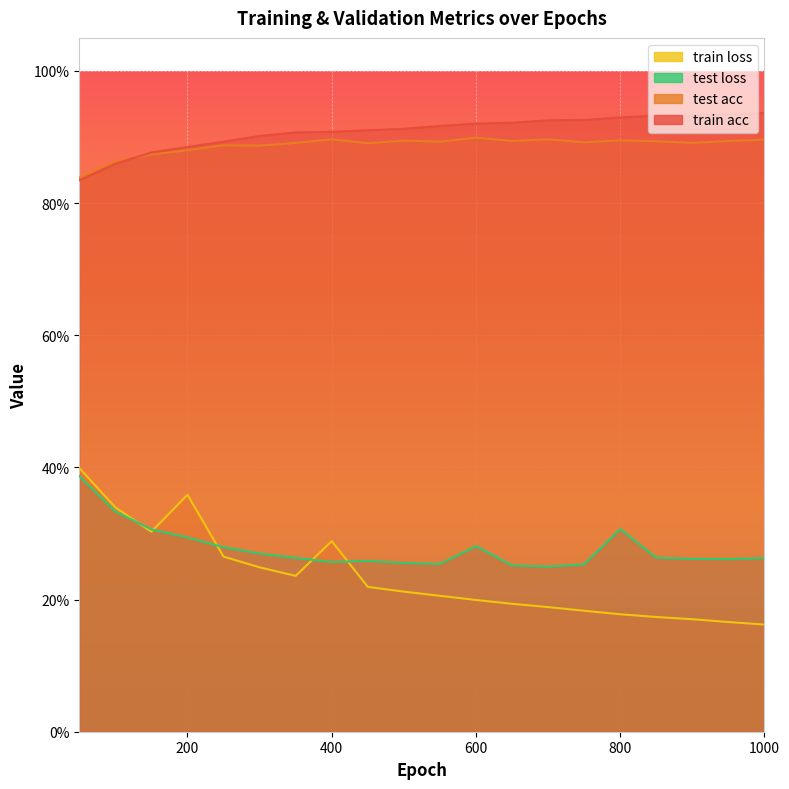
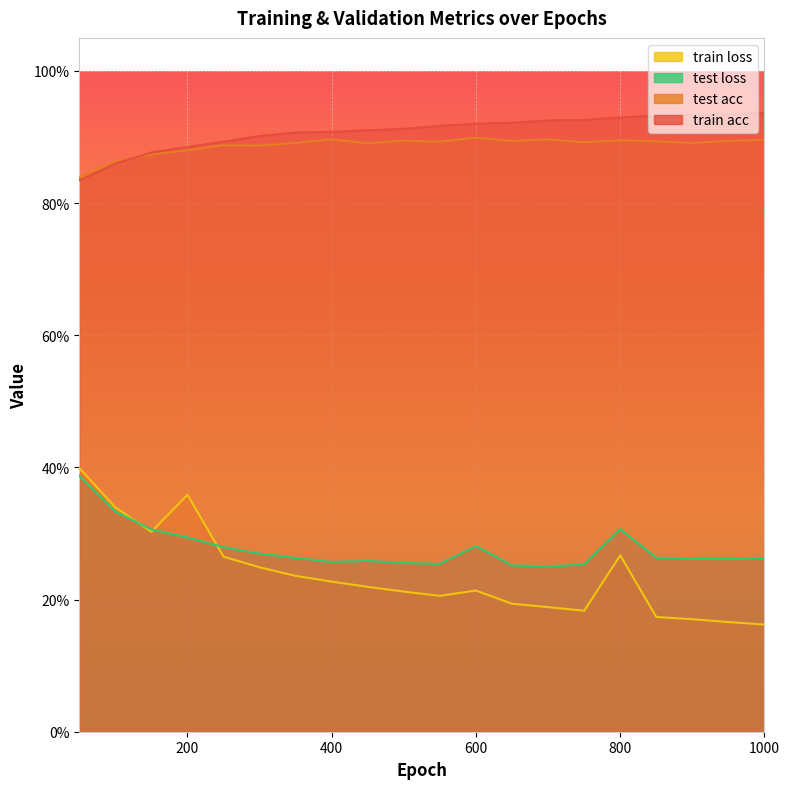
  {
    "train loss": {
      "200": "36%",
-     "400": "29%",
-     "600": "20%",
-     "800": "18%",
+     "400": "23%",
+     "600": "21%",
+     "800": "27%",
      "1000": "16%"
    },
    "test loss": {
      "200": "29%",
      "400": "26%",
      "600": "28%",
      "800": "31%",
      "1000": "26%"
    }
  }
